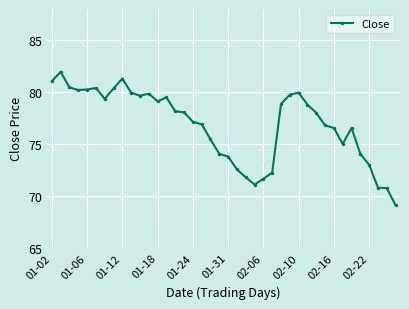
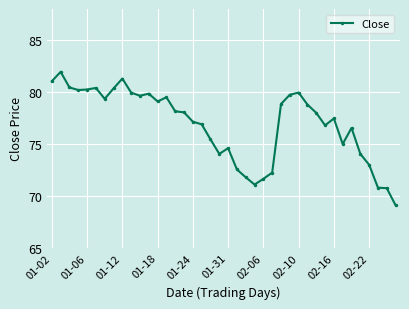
  {
    "01-02": 81.1,
    "01-06": 80.3,
    "01-12": 81.3,
    "01-18": 79.1,
    "01-24": 77.2,
-   "01-31": 73.8,
+   "01-31": 74.6,
    "02-06": 71.7,
    "02-10": 80.0,
-   "02-16": 76.6,
+   "02-16": 77.5,
    "02-22": 73.0
  }
